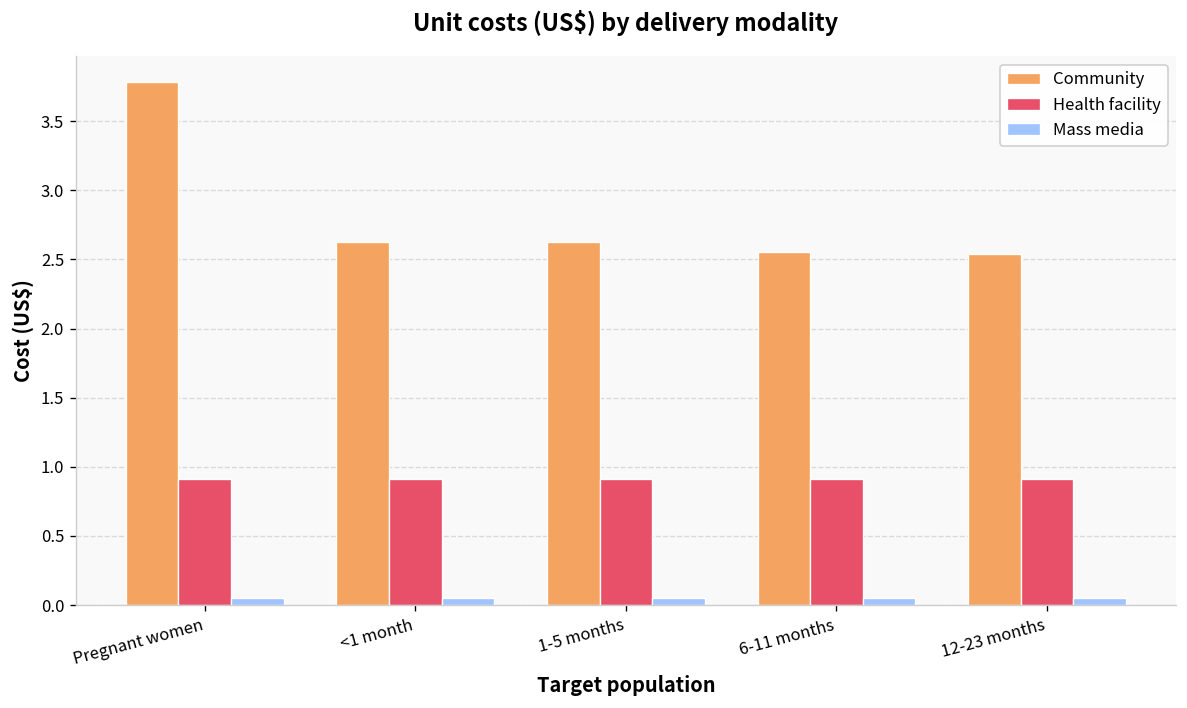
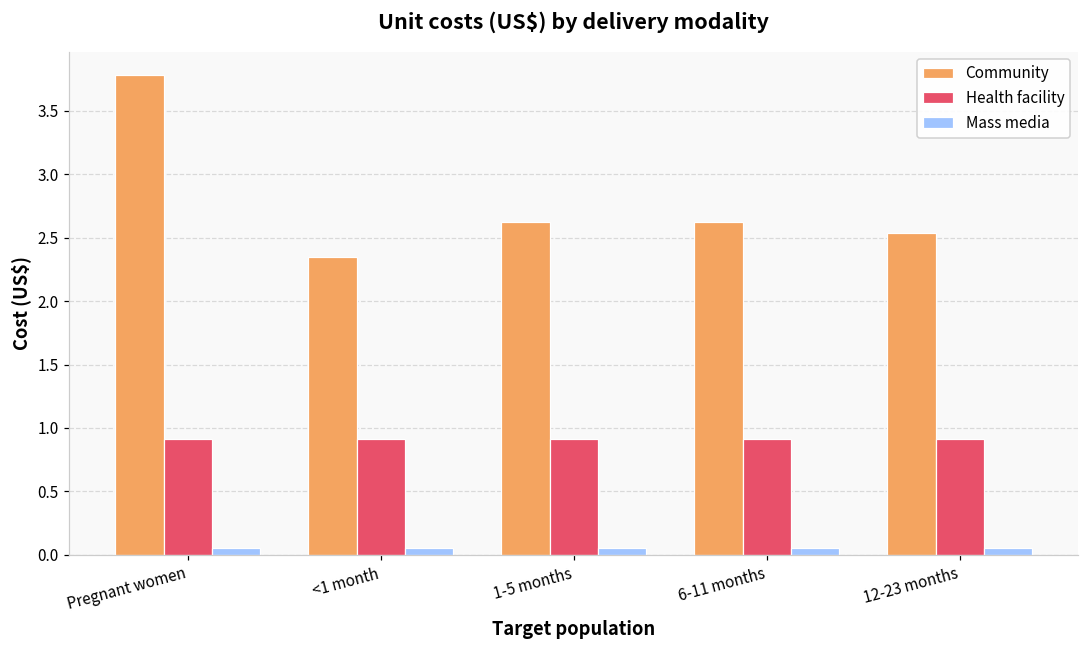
  {
    "Community": {
      "Pregnant women": 3.78,
-     "<1 month": 2.62,
+     "<1 month": 2.35,
      "1-5 months": 2.62,
-     "6-11 months": 2.55,
+     "6-11 months": 2.62,
      "12-23 months": 2.54
    },
    "Health facility": {
      "Pregnant women": 0.92,
      "<1 month": 0.92,
      "1-5 months": 0.92,
      "6-11 months": 0.92,
      "12-23 months": 0.92
    },
    "Mass media": {
      "Pregnant women": 0.05,
      "<1 month": 0.05,
      "1-5 months": 0.05,
      "6-11 months": 0.05,
      "12-23 months": 0.05
    }
  }
